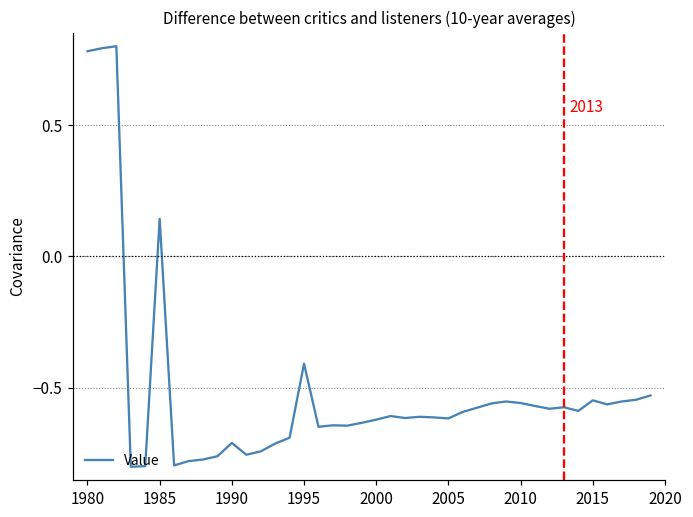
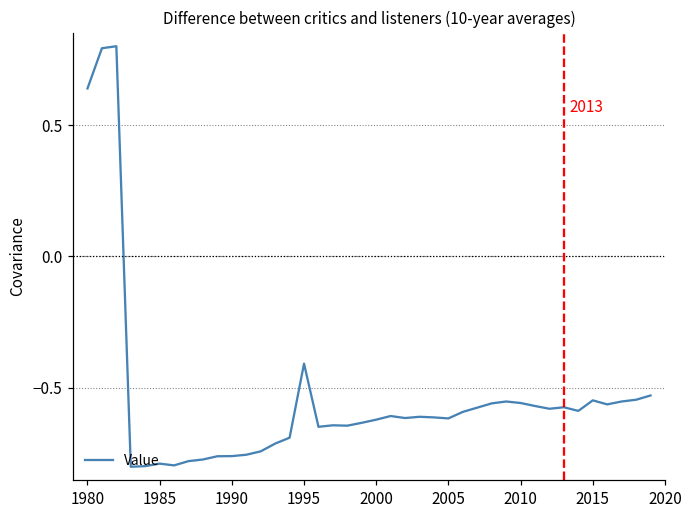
  {
-   "1980": 0.78,
-   "1985": 0.14,
-   "1990": -0.71,
+   "1980": 0.64,
+   "1985": -0.79,
+   "1990": -0.76,
    "1995": -0.41,
    "2000": -0.62,
    "2005": -0.62,
    "2010": -0.56,
    "2015": -0.55
  }
